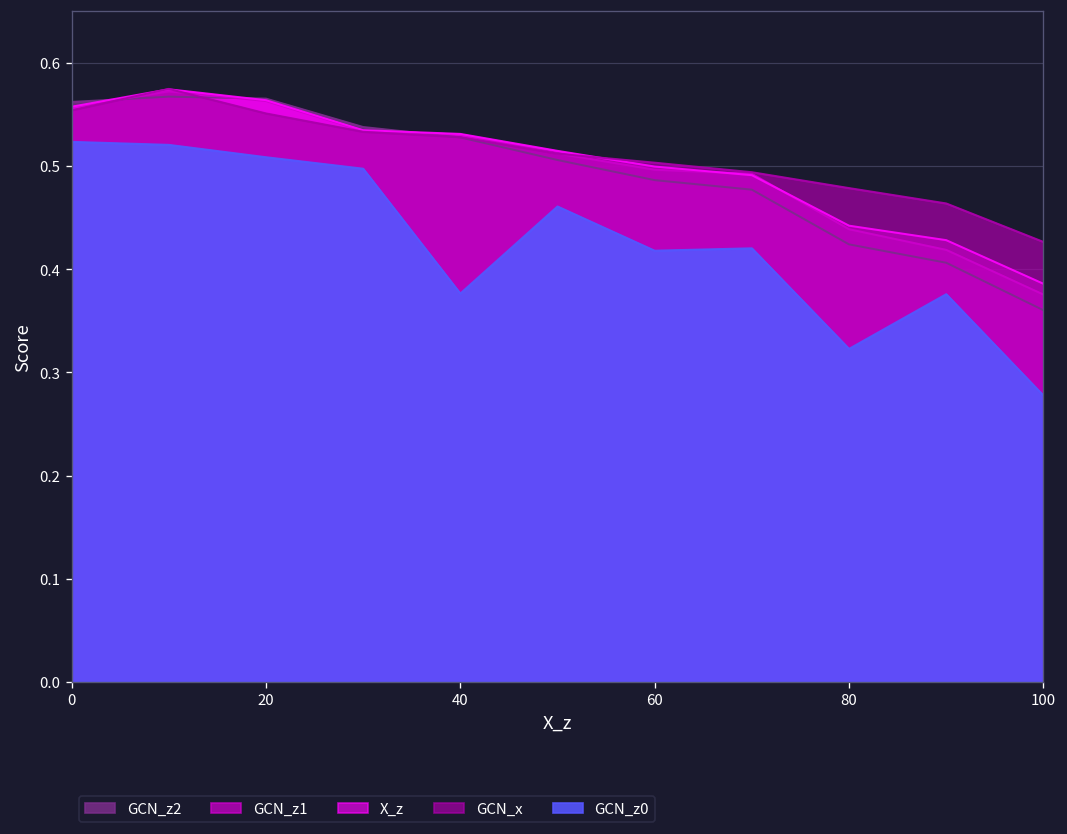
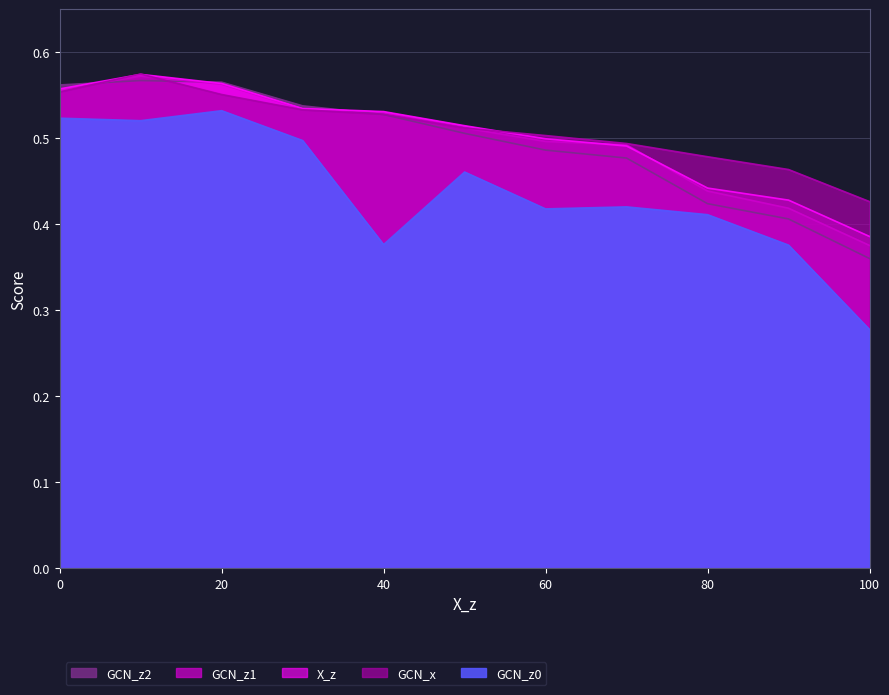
  {
    "GCN_z0": {
      "0": 0.52,
-     "20": 0.51,
+     "20": 0.53,
      "40": 0.38,
      "60": 0.42,
-     "80": 0.32,
+     "80": 0.41,
      "100": 0.28
    }
  }
